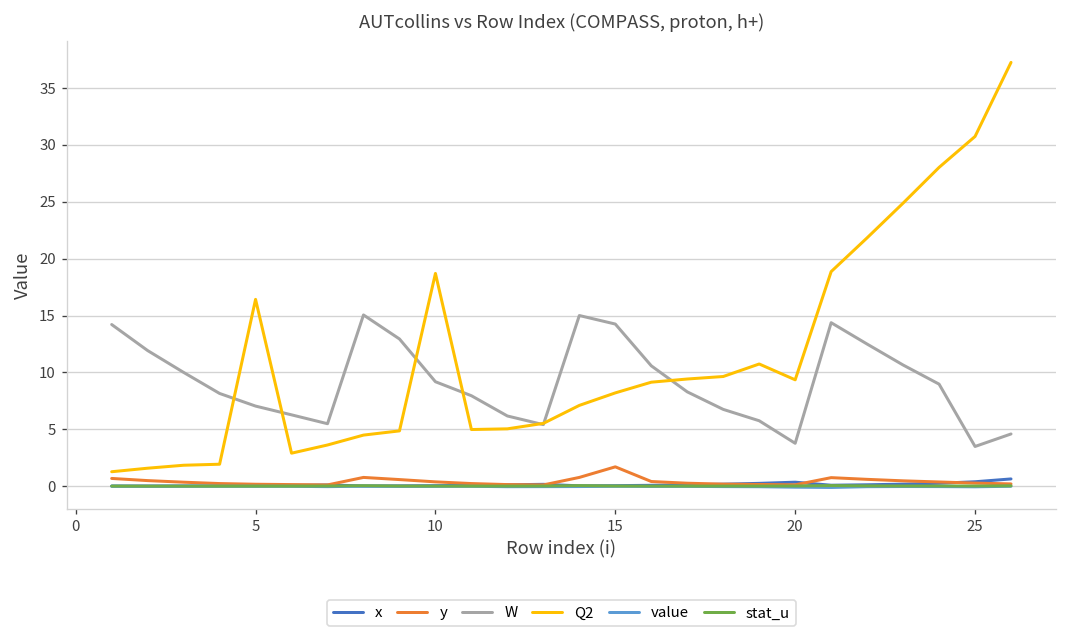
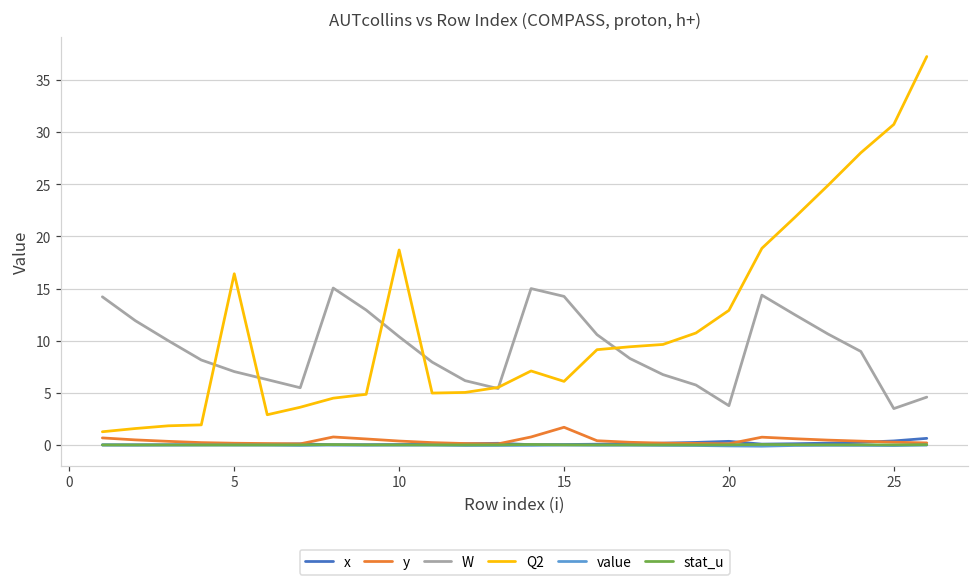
  {
    "y": {
      "10": 0,
      "15": 2
    },
    "W": {
      "5": 7,
-     "10": 9,
+     "10": 10,
      "15": 14,
      "20": 4,
      "25": 3
    },
    "Q2": {
      "5": 16,
      "10": 19,
-     "15": 8,
-     "20": 9,
+     "15": 6,
+     "20": 13,
      "25": 31
    }
  }
